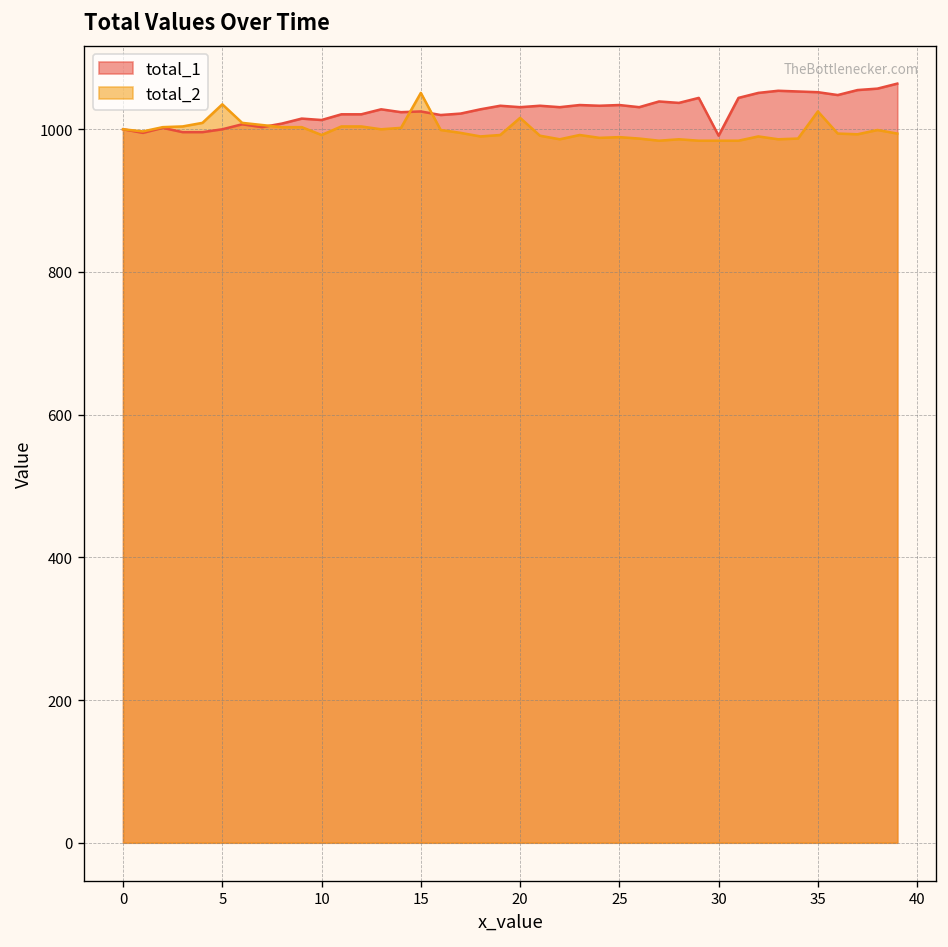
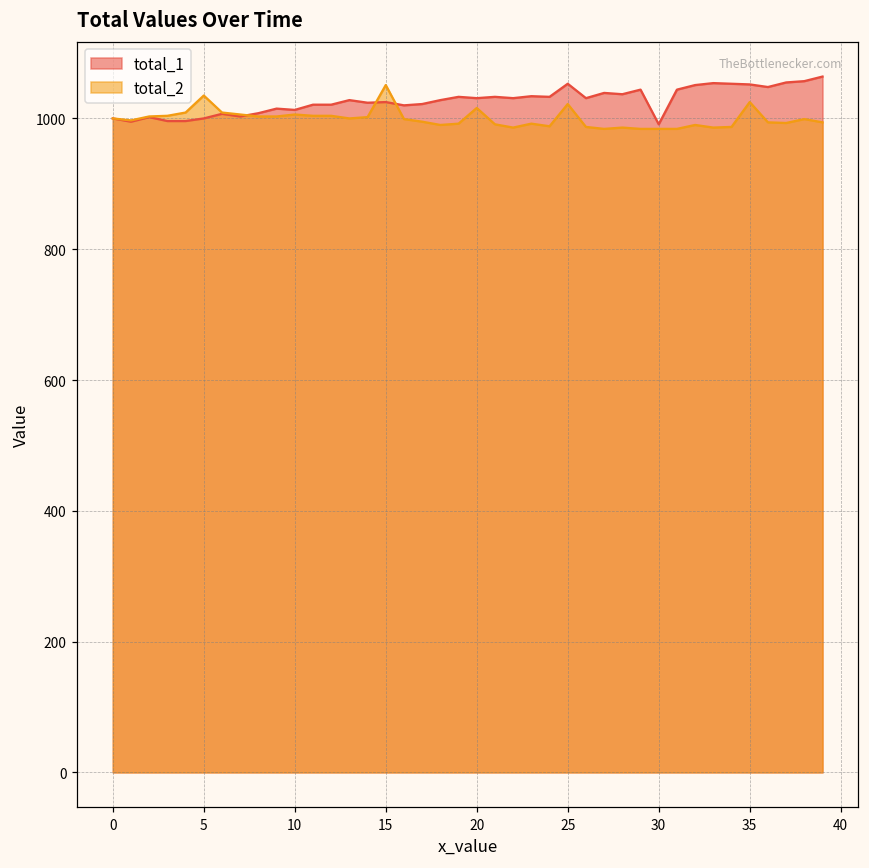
  {
    "total_1": {
      "5": 1000,
      "10": 1010,
      "15": 1030,
      "20": 1030,
-     "25": 1030,
+     "25": 1050,
      "30": 990,
      "35": 1050
    },
    "total_2": {
      "5": 1040,
-     "10": 990,
+     "10": 1010,
      "15": 1050,
      "20": 1020,
-     "25": 990,
+     "25": 1020,
      "30": 980,
      "35": 1030
    }
  }
